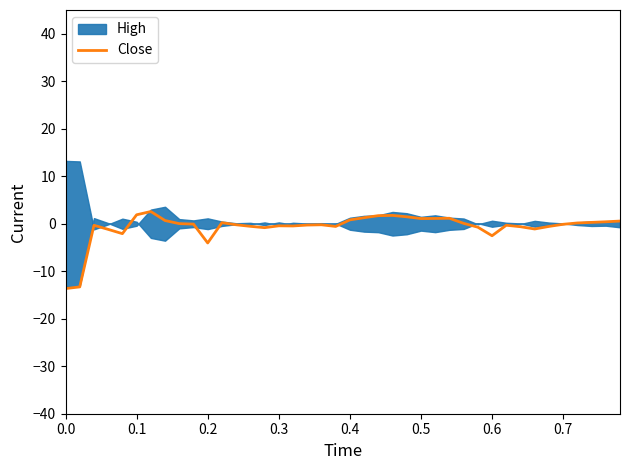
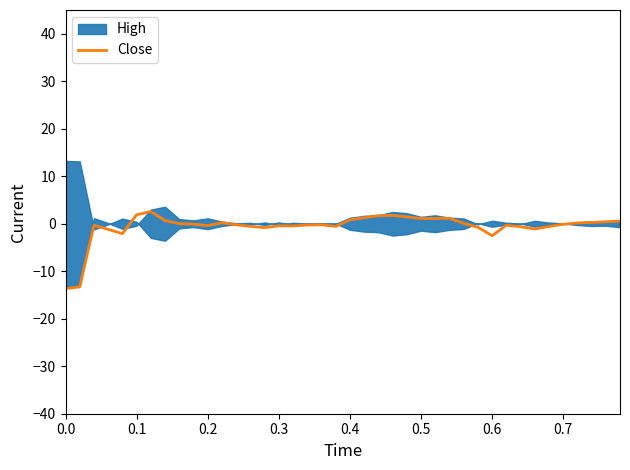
  {
    "Close": {
      "0.0": -14,
      "0.1": 2,
-     "0.2": -4,
+     "0.2": 0,
      "0.3": 0,
      "0.6": -3
    }
  }
